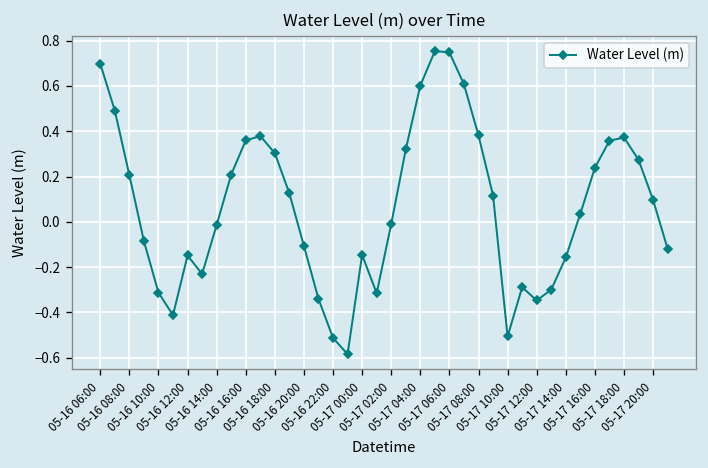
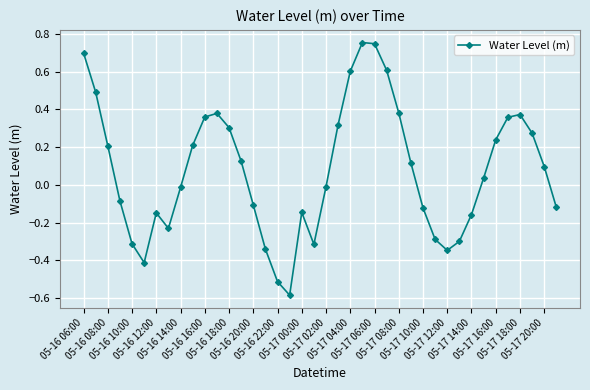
  {
    "05-16 06:00": 0.70,
    "05-16 08:00": 0.21,
    "05-16 10:00": -0.31,
    "05-16 12:00": -0.15,
    "05-16 14:00": -0.01,
    "05-16 16:00": 0.36,
    "05-16 18:00": 0.30,
    "05-16 20:00": -0.11,
    "05-16 22:00": -0.51,
    "05-17 00:00": -0.15,
    "05-17 02:00": -0.01,
    "05-17 04:00": 0.60,
    "05-17 06:00": 0.75,
    "05-17 08:00": 0.38,
-   "05-17 10:00": -0.51,
+   "05-17 10:00": -0.12,
    "05-17 12:00": -0.35,
    "05-17 14:00": -0.16,
    "05-17 16:00": 0.24,
    "05-17 18:00": 0.37,
    "05-17 20:00": 0.10
  }
